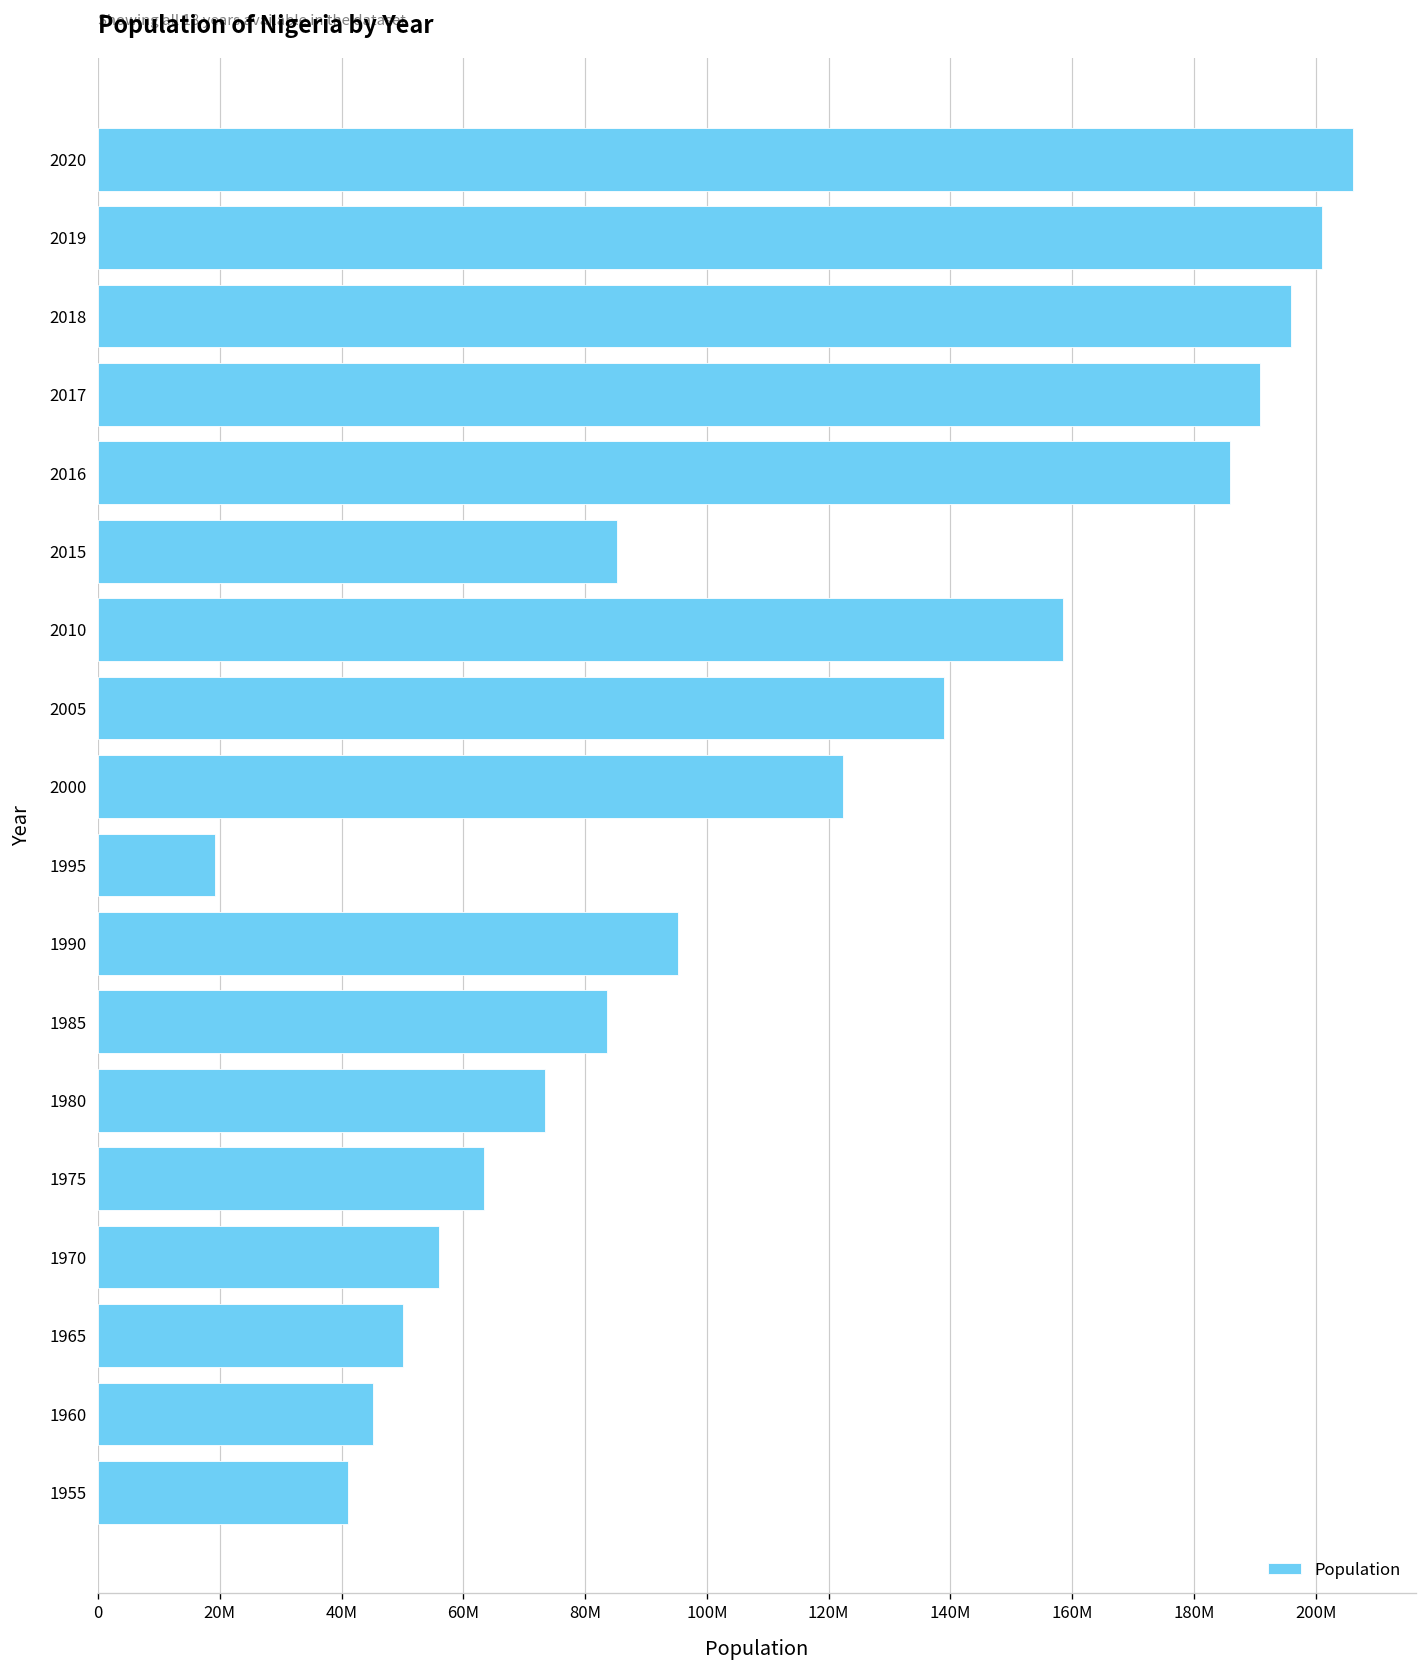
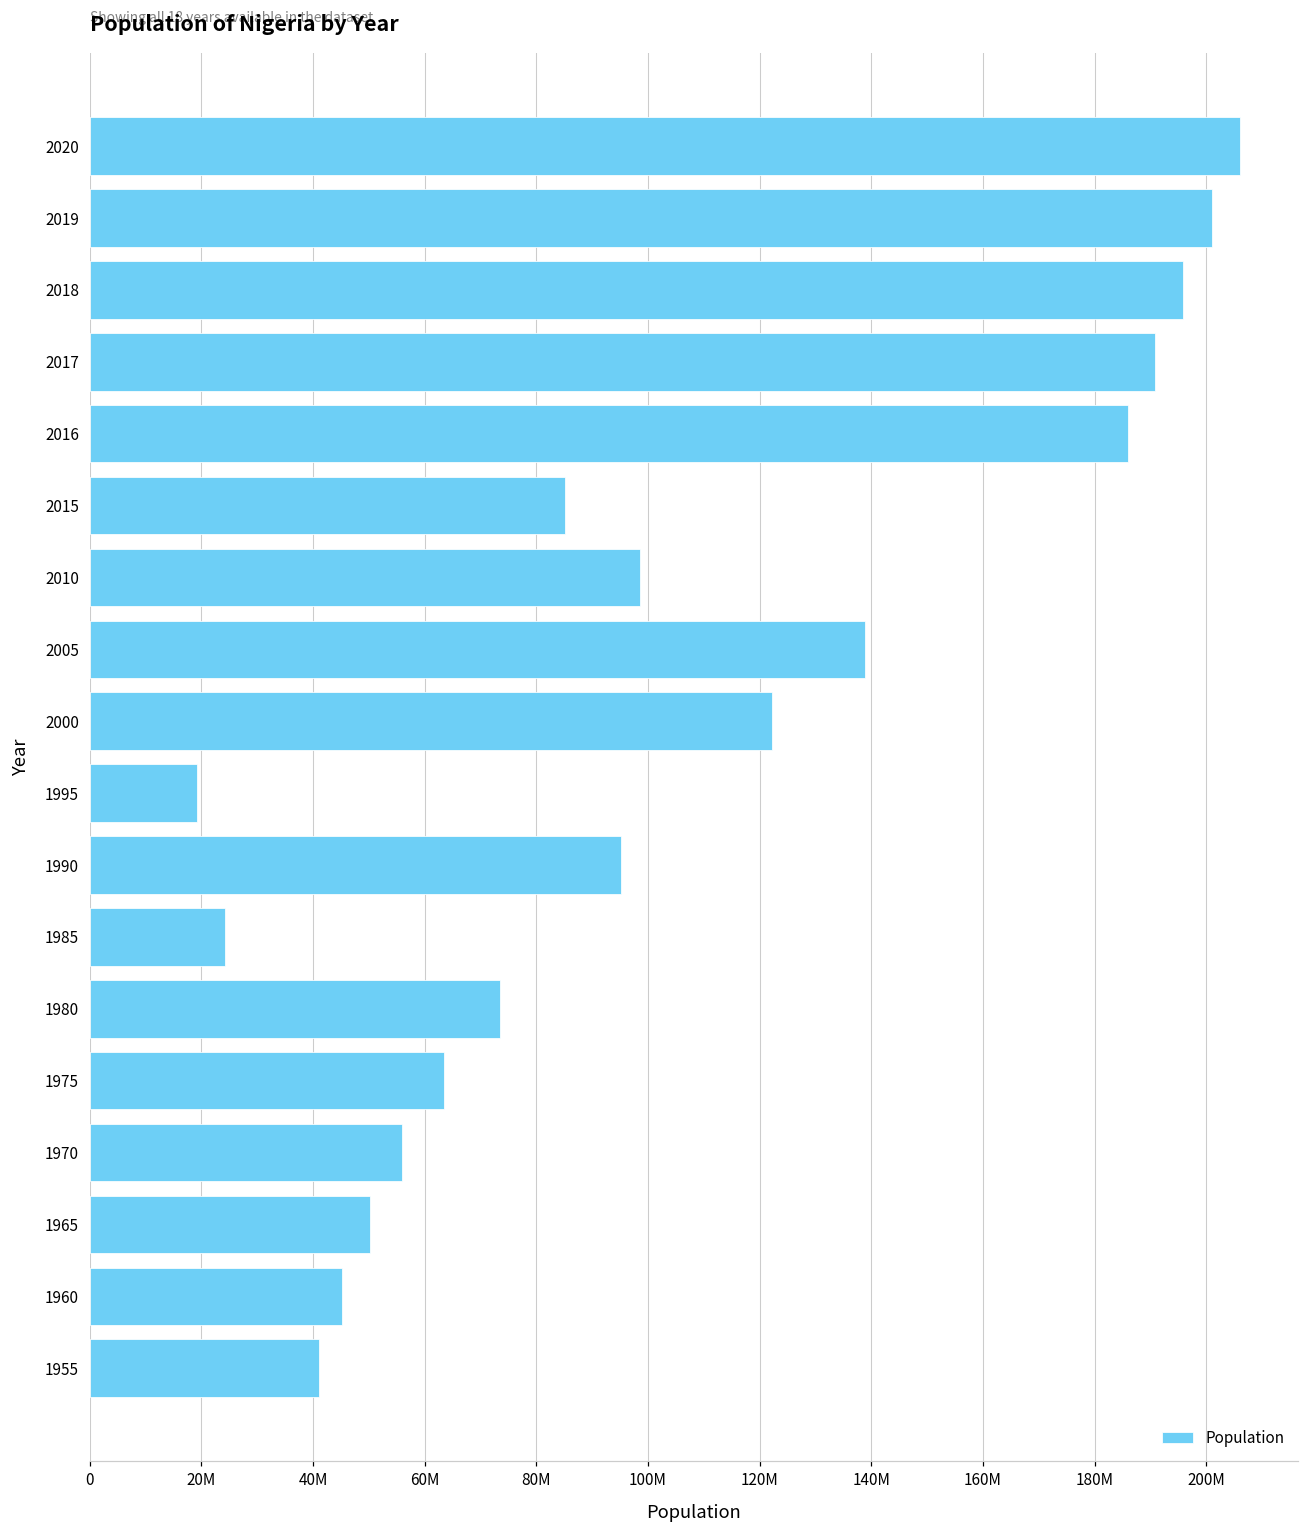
  {
    "2020": 206000000,
    "2019": 201000000,
    "2018": 196000000,
    "2017": 191000000,
    "2016": 186000000,
    "2015": 85000000,
-   "2010": 159000000,
+   "2010": 99000000,
    "2005": 139000000,
    "2000": 122000000,
    "1995": 19000000,
    "1990": 95000000,
-   "1985": 84000000,
+   "1985": 24000000,
    "1980": 73000000,
    "1975": 63000000,
    "1970": 56000000,
    "1965": 50000000,
    "1960": 45000000,
    "1955": 41000000
  }
